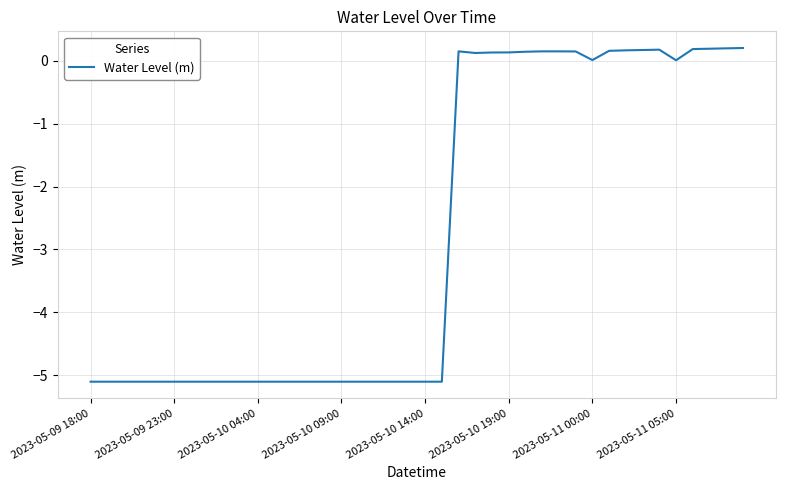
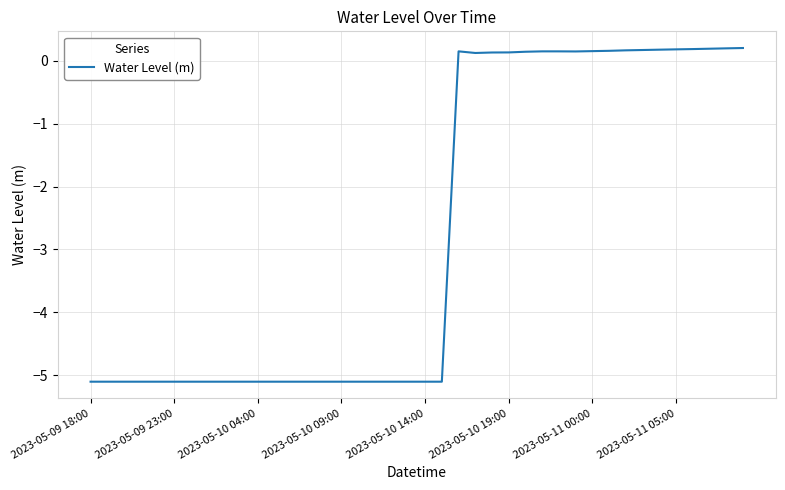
  {
    "2023-05-09 18:00": -5.1,
    "2023-05-09 23:00": -5.1,
    "2023-05-10 04:00": -5.1,
    "2023-05-10 09:00": -5.1,
    "2023-05-10 14:00": -5.1,
    "2023-05-10 19:00": 0.1,
-   "2023-05-11 00:00": 0.0,
-   "2023-05-11 05:00": 0.0
+   "2023-05-11 00:00": 0.2,
+   "2023-05-11 05:00": 0.2
  }
